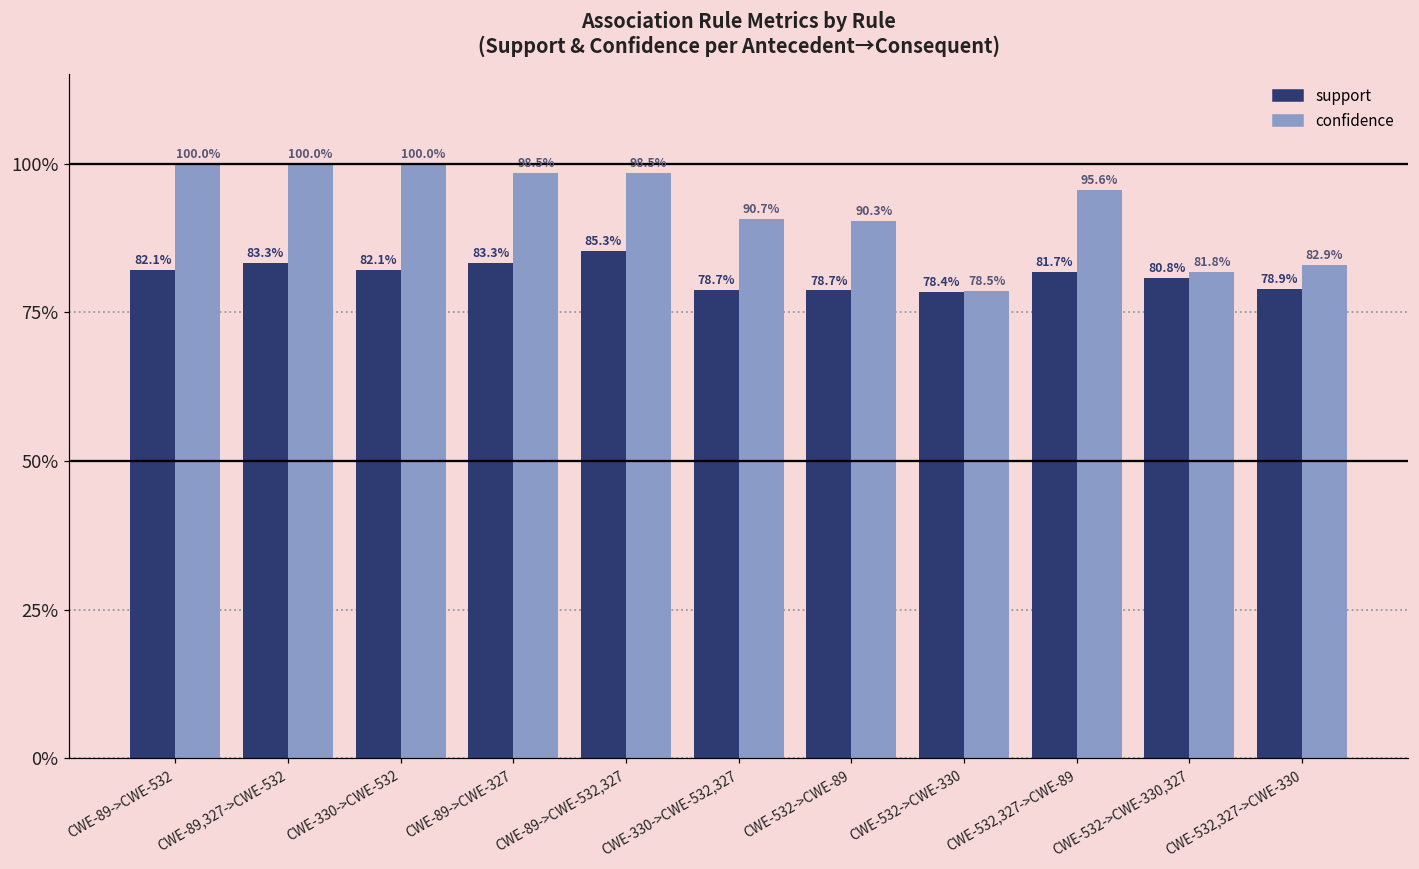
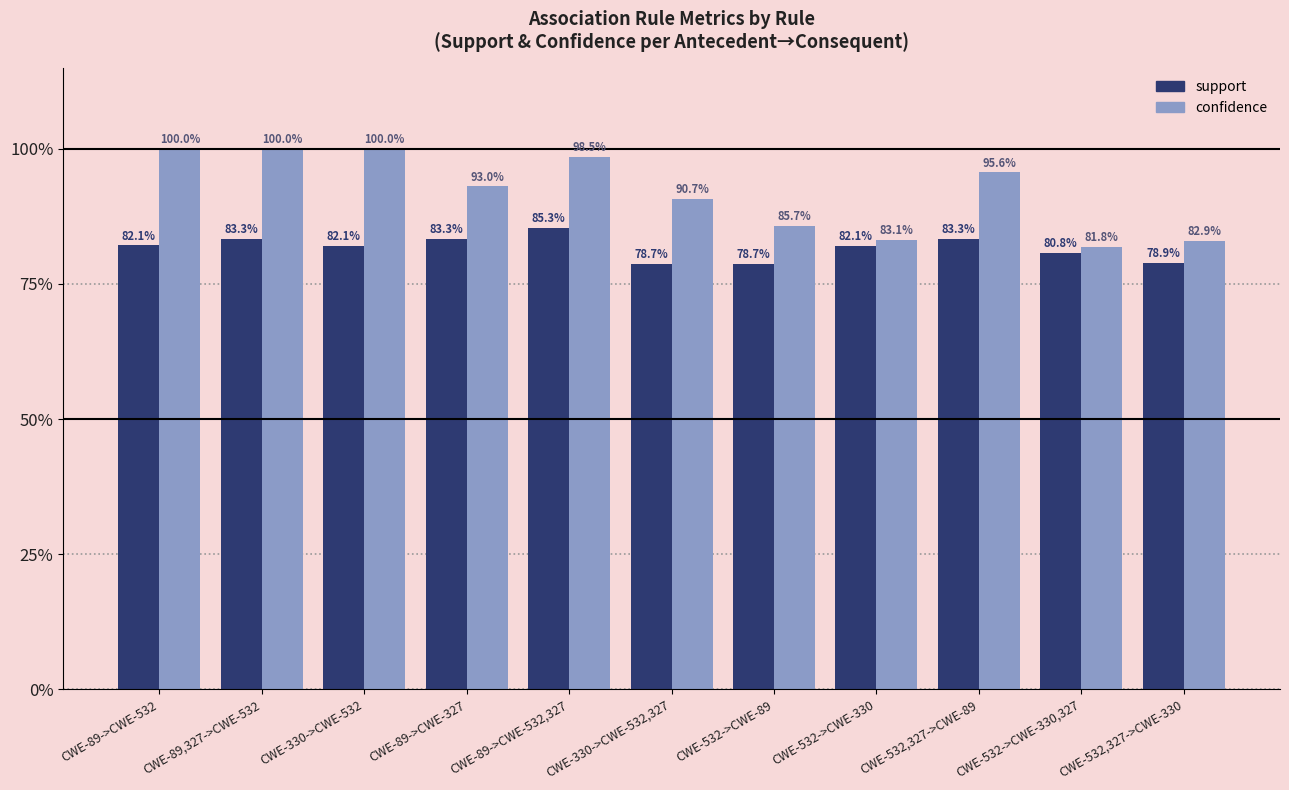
  {
    "support": {
      "CWE-89->CWE-532": "82.1%",
      "CWE-89,327->CWE-532": "83.3%",
      "CWE-330->CWE-532": "82.1%",
      "CWE-89->CWE-327": "83.3%",
      "CWE-89->CWE-532,327": "85.3%",
      "CWE-330->CWE-532,327": "78.7%",
      "CWE-532->CWE-89": "78.7%",
-     "CWE-532->CWE-330": "78.4%",
-     "CWE-532,327->CWE-89": "81.7%",
+     "CWE-532->CWE-330": "82.1%",
+     "CWE-532,327->CWE-89": "83.3%",
      "CWE-532->CWE-330,327": "80.8%",
      "CWE-532,327->CWE-330": "78.9%"
    },
    "confidence": {
      "CWE-89->CWE-532": "100.0%",
      "CWE-89,327->CWE-532": "100.0%",
      "CWE-330->CWE-532": "100.0%",
-     "CWE-89->CWE-327": "98.5%",
+     "CWE-89->CWE-327": "93.0%",
      "CWE-89->CWE-532,327": "98.5%",
      "CWE-330->CWE-532,327": "90.7%",
-     "CWE-532->CWE-89": "90.3%",
-     "CWE-532->CWE-330": "78.5%",
+     "CWE-532->CWE-89": "85.7%",
+     "CWE-532->CWE-330": "83.1%",
      "CWE-532,327->CWE-89": "95.6%",
      "CWE-532->CWE-330,327": "81.8%",
      "CWE-532,327->CWE-330": "82.9%"
    }
  }
